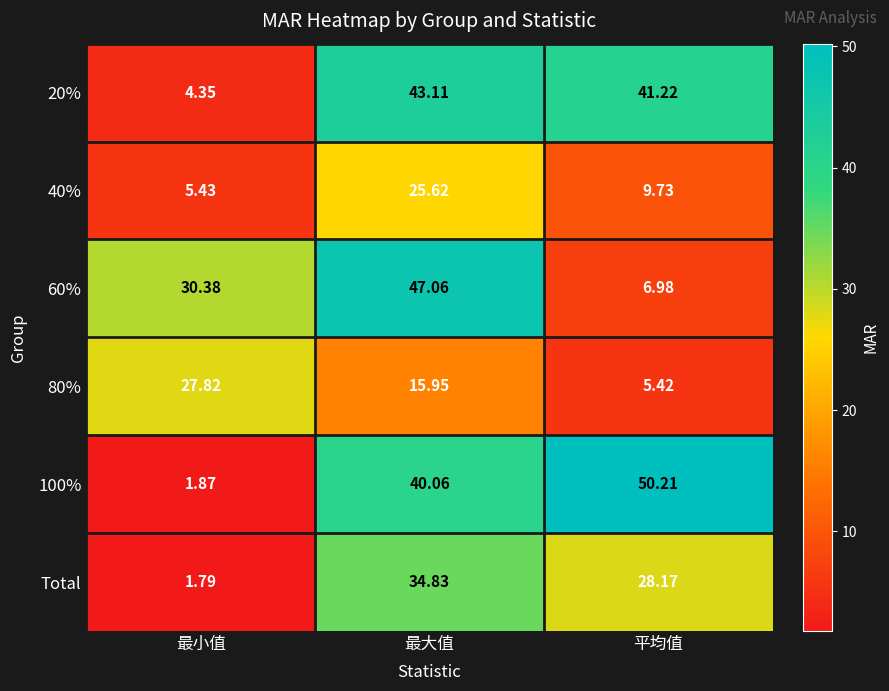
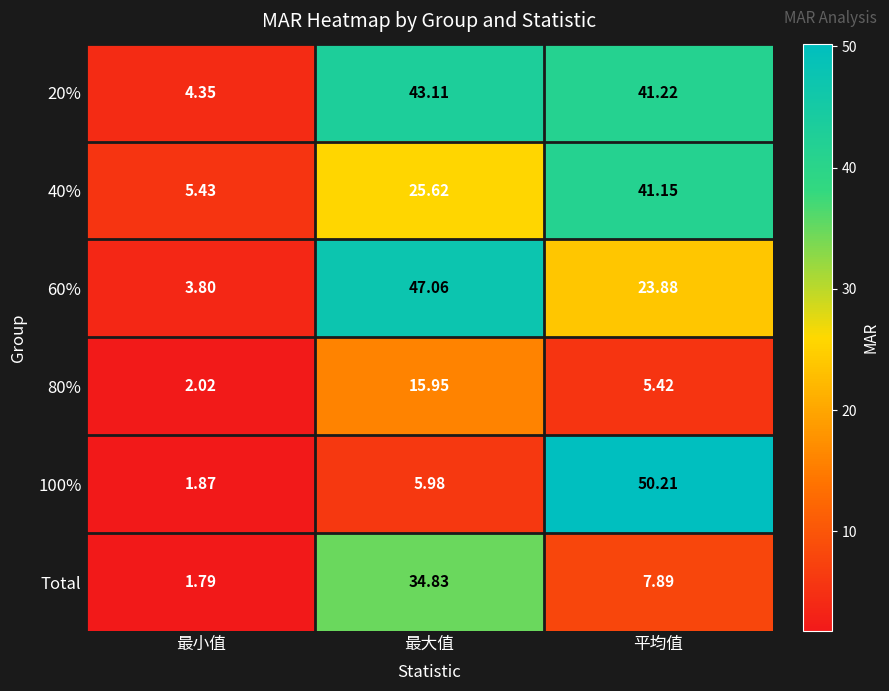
  {
    "20%": {
      "最小值": 4.35,
      "最大值": 43.11,
      "平均值": 41.22
    },
    "40%": {
      "最小值": 5.43,
      "最大值": 25.62,
-     "平均值": 9.73
+     "平均值": 41.15
    },
    "60%": {
-     "最小值": 30.38,
+     "最小值": 3.80,
      "最大值": 47.06,
-     "平均值": 6.98
+     "平均值": 23.88
    },
    "80%": {
-     "最小值": 27.82,
+     "最小值": 2.02,
      "最大值": 15.95,
      "平均值": 5.42
    },
    "100%": {
      "最小值": 1.87,
-     "最大值": 40.06,
+     "最大值": 5.98,
      "平均值": 50.21
    },
    "Total": {
      "最小值": 1.79,
      "最大值": 34.83,
-     "平均值": 28.17
+     "平均值": 7.89
    }
  }
